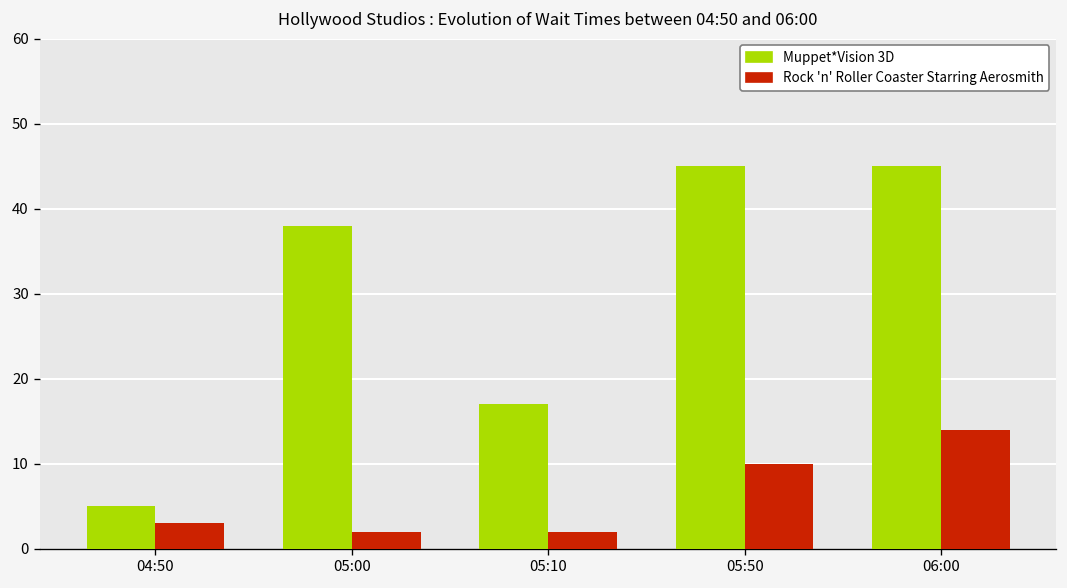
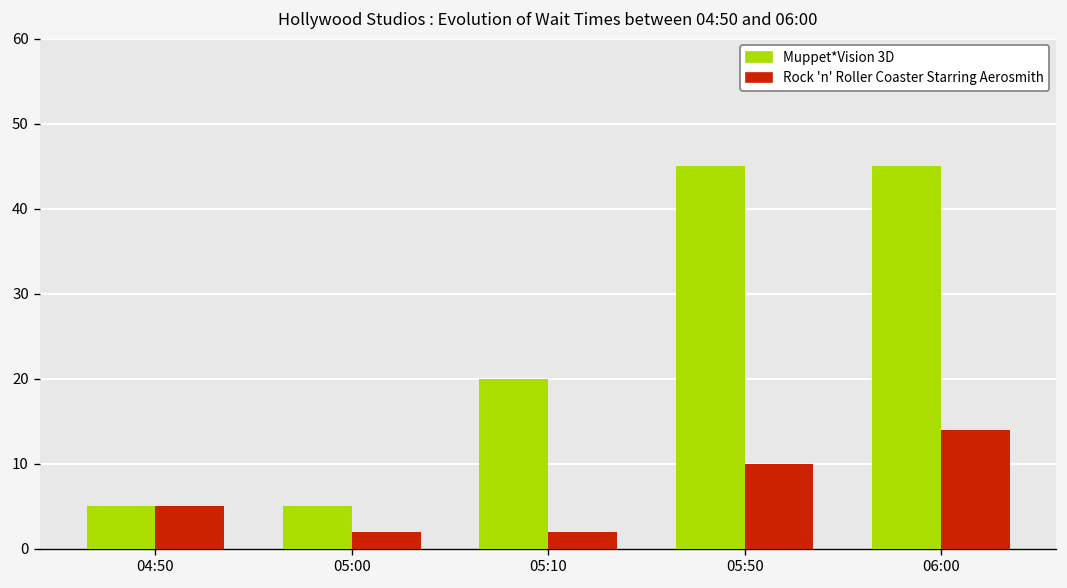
  {
    "Muppet*Vision 3D": {
      "04:50": 5,
-     "05:00": 38,
-     "05:10": 17,
+     "05:00": 5,
+     "05:10": 20,
      "05:50": 45,
      "06:00": 45
    },
    "Rock 'n' Roller Coaster Starring Aerosmith": {
-     "04:50": 3,
+     "04:50": 5,
      "05:00": 2,
      "05:10": 2,
      "05:50": 10,
      "06:00": 14
    }
  }
